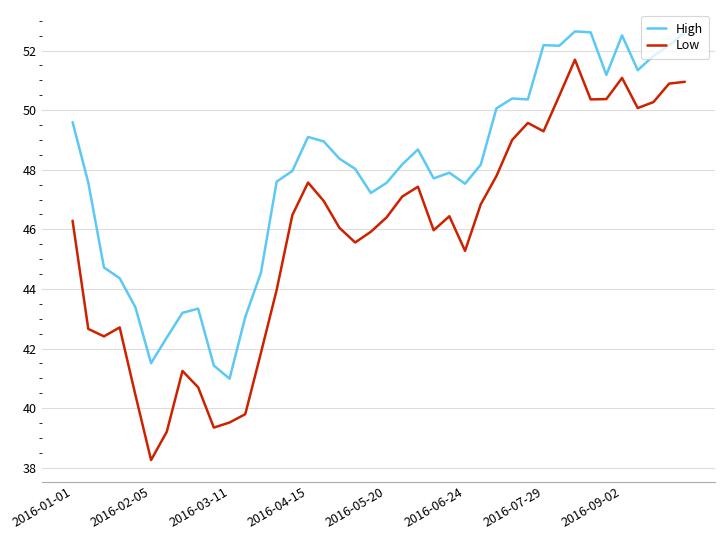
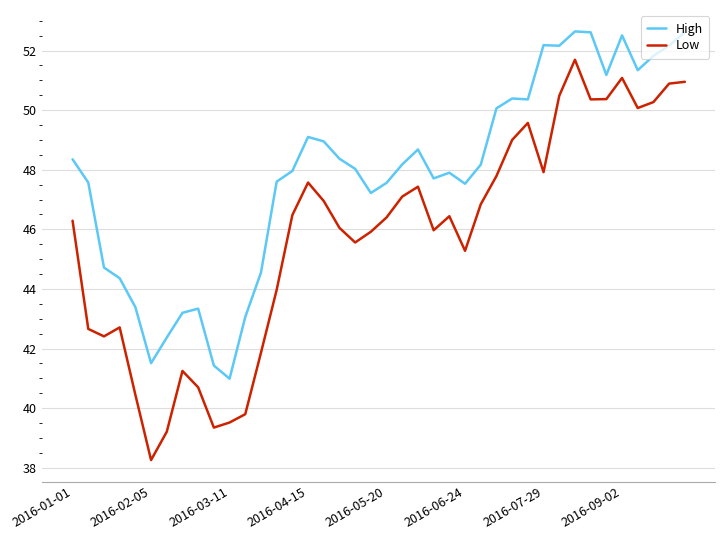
  {
    "High": {
-     "2016-01-01": 49.6,
+     "2016-01-01": 48.3,
      "2016-02-05": 41.5,
      "2016-03-11": 41.0,
      "2016-04-15": 49.1,
      "2016-05-20": 47.6,
      "2016-06-24": 47.5,
      "2016-07-29": 52.2,
      "2016-09-02": 52.5
    },
    "Low": {
      "2016-01-01": 46.3,
      "2016-02-05": 38.3,
      "2016-03-11": 39.5,
      "2016-04-15": 47.6,
      "2016-05-20": 46.4,
      "2016-06-24": 45.3,
-     "2016-07-29": 49.3,
+     "2016-07-29": 47.9,
      "2016-09-02": 51.1
    }
  }
